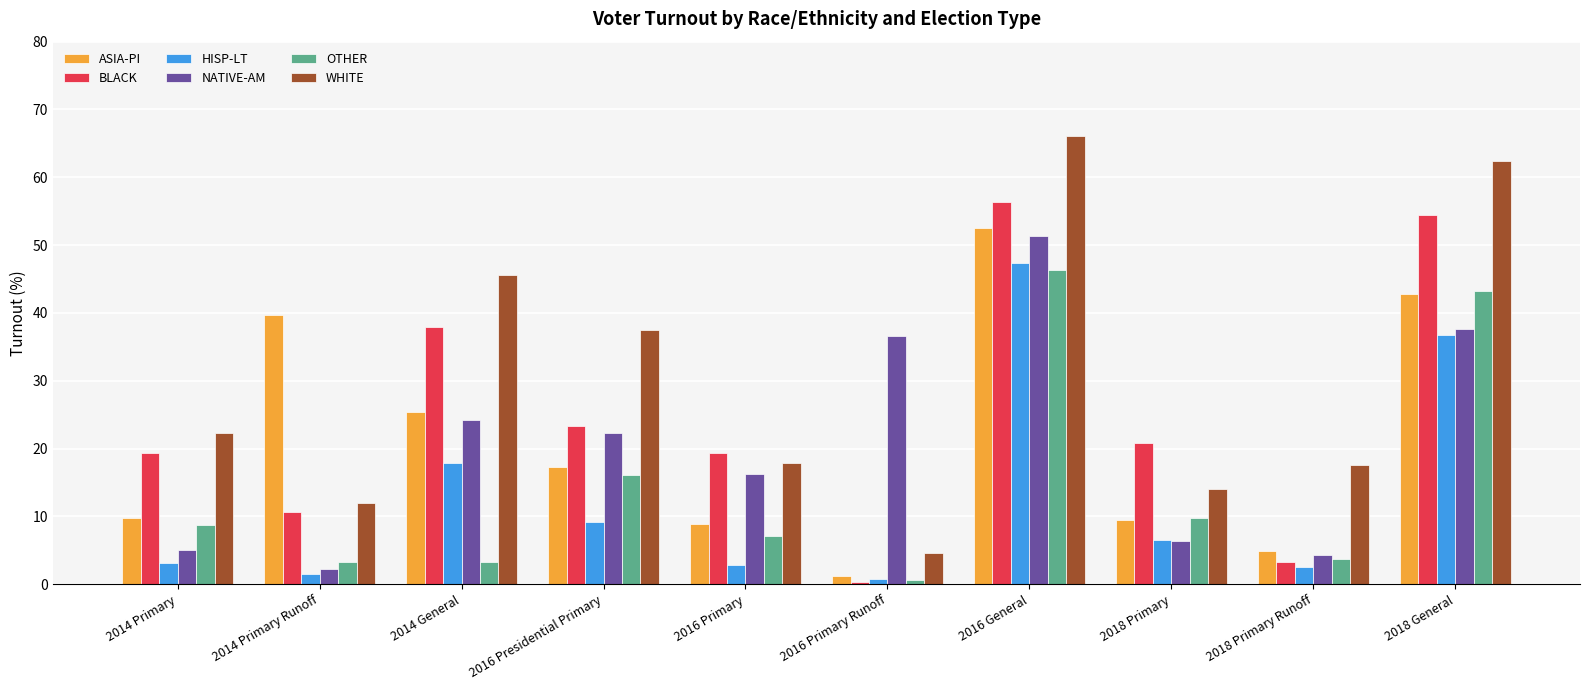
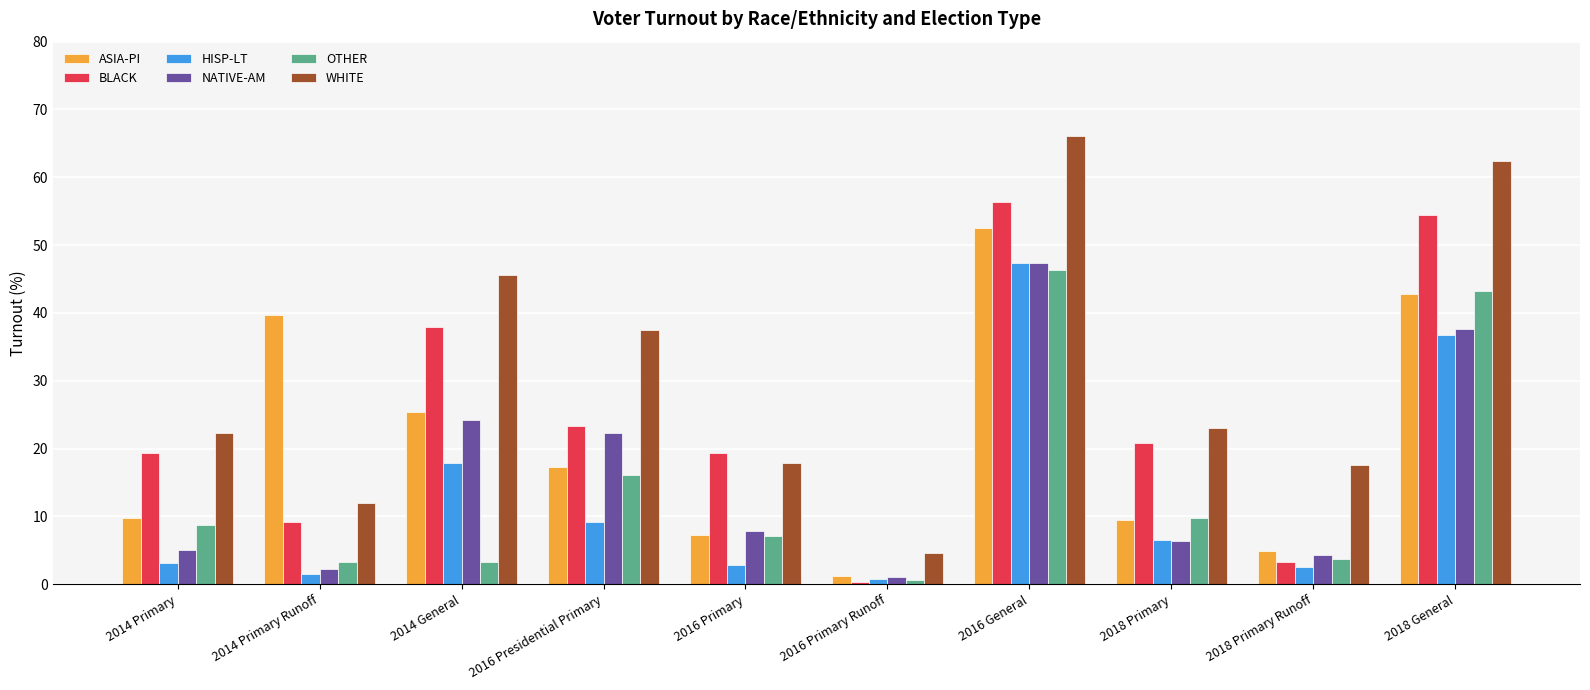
  {
    "ASIA-PI": {
      "2014 Primary": 10,
      "2014 Primary Runoff": 40,
      "2014 General": 25,
      "2016 Presidential Primary": 17,
-     "2016 Primary": 9,
+     "2016 Primary": 7,
      "2016 Primary Runoff": 1,
      "2016 General": 53,
      "2018 Primary": 10,
      "2018 Primary Runoff": 5,
      "2018 General": 43
    },
    "BLACK": {
      "2014 Primary": 19,
-     "2014 Primary Runoff": 11,
+     "2014 Primary Runoff": 9,
      "2014 General": 38,
      "2016 Presidential Primary": 23,
      "2016 Primary": 19,
      "2016 General": 56,
      "2018 Primary": 21,
      "2018 Primary Runoff": 3,
      "2018 General": 54
    },
    "HISP-LT": {
      "2014 Primary": 3,
      "2014 Primary Runoff": 2,
      "2014 General": 18,
      "2016 Presidential Primary": 9,
      "2016 Primary": 3,
      "2016 Primary Runoff": 1,
      "2016 General": 47,
      "2018 Primary": 6,
      "2018 Primary Runoff": 3,
      "2018 General": 37
    },
    "NATIVE-AM": {
      "2014 Primary": 5,
      "2014 Primary Runoff": 2,
      "2014 General": 24,
      "2016 Presidential Primary": 22,
-     "2016 Primary": 16,
-     "2016 Primary Runoff": 37,
-     "2016 General": 51,
+     "2016 Primary": 8,
+     "2016 Primary Runoff": 1,
+     "2016 General": 47,
      "2018 Primary": 6,
      "2018 Primary Runoff": 4,
      "2018 General": 38
    },
    "OTHER": {
      "2014 Primary": 9,
      "2014 Primary Runoff": 3,
      "2014 General": 3,
      "2016 Presidential Primary": 16,
      "2016 Primary": 7,
      "2016 Primary Runoff": 1,
      "2016 General": 46,
      "2018 Primary": 10,
      "2018 Primary Runoff": 4,
      "2018 General": 43
    },
    "WHITE": {
      "2014 Primary": 22,
      "2014 Primary Runoff": 12,
      "2014 General": 46,
      "2016 Presidential Primary": 37,
      "2016 Primary": 18,
      "2016 Primary Runoff": 5,
      "2016 General": 66,
-     "2018 Primary": 14,
+     "2018 Primary": 23,
      "2018 Primary Runoff": 18,
      "2018 General": 62
    }
  }
